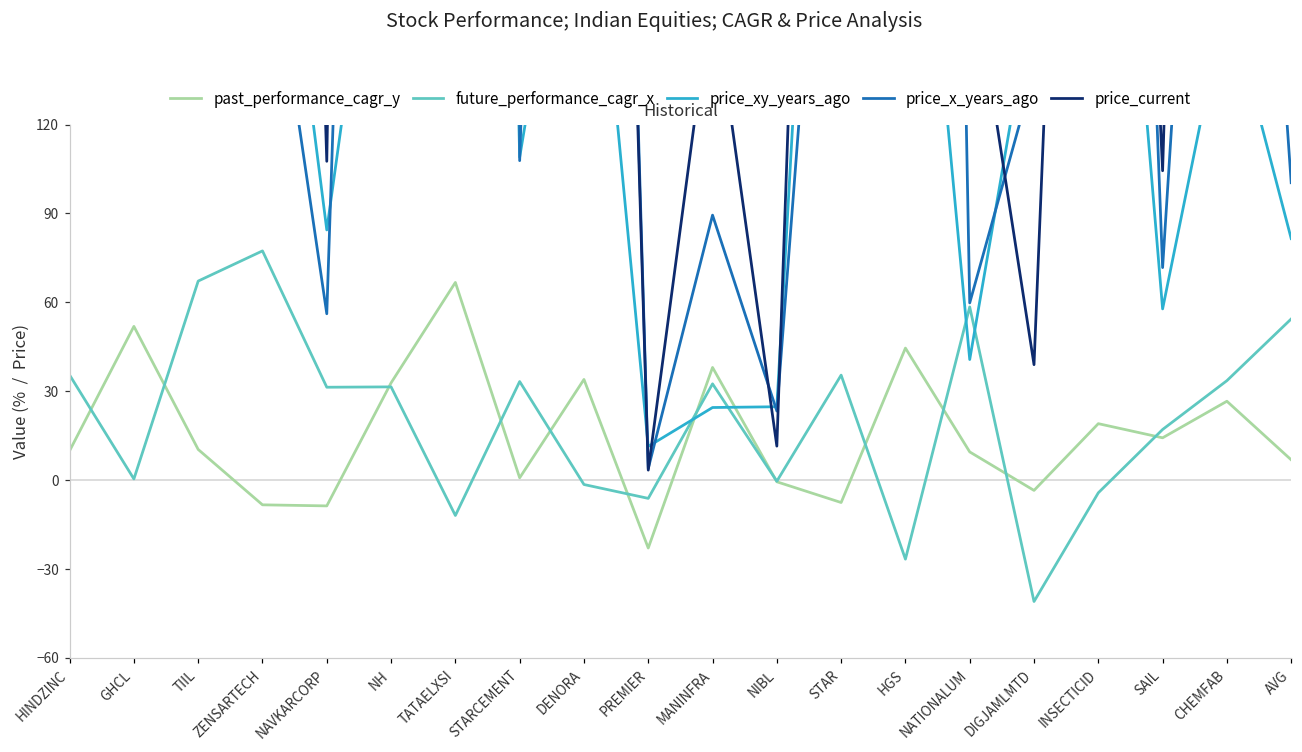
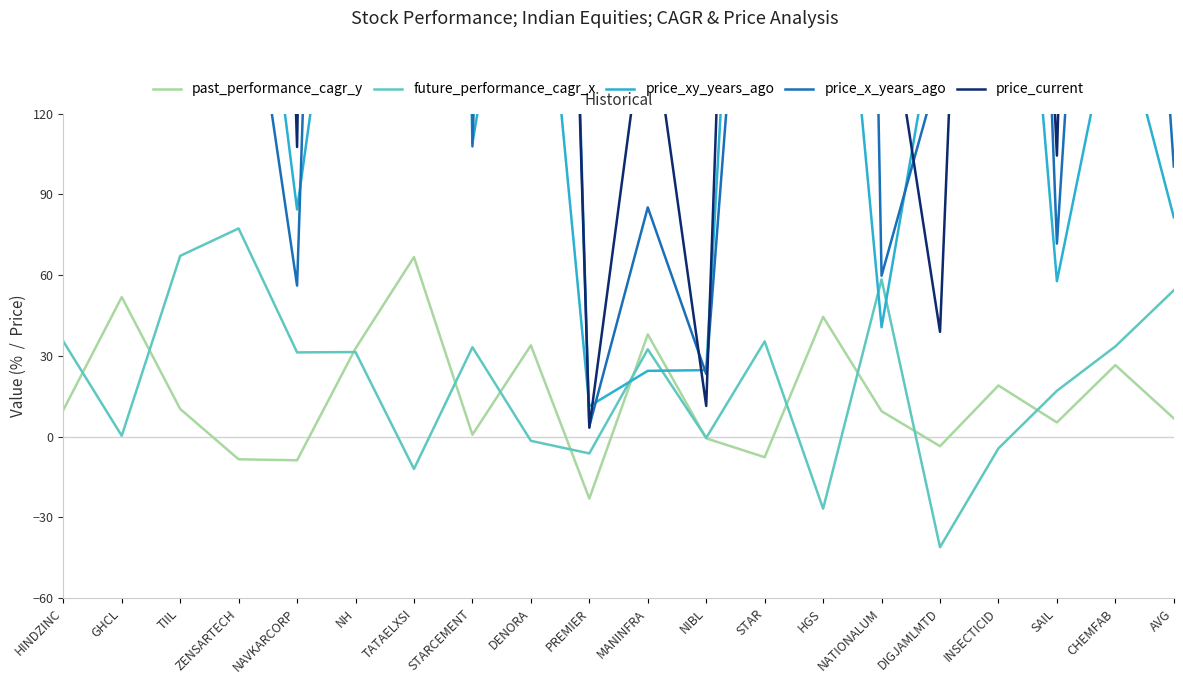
  {
    "past_performance_cagr_y": {
      "HINDZINC": 10,
      "GHCL": 52,
      "TIIL": 10,
      "ZENSARTECH": -8,
      "NAVKARCORP": -9,
      "NH": 33,
      "TATAELXSI": 67,
      "STARCEMENT": 1,
      "DENORA": 34,
      "PREMIER": -23,
      "MANINFRA": 38,
      "STAR": -8,
      "HGS": 45,
      "NATIONALUM": 9,
      "DIGJAMLMTD": -4,
      "INSECTICID": 19,
-     "SAIL": 14,
+     "SAIL": 5,
      "CHEMFAB": 27,
      "AVG": 7
    },
    "price_x_years_ago": {
      "NAVKARCORP": 56,
      "STARCEMENT": 108,
-     "MANINFRA": 89,
+     "MANINFRA": 85,
      "NIBL": 23,
      "NATIONALUM": 60,
      "SAIL": 72,
      "AVG": 100
    },
    "price_current": {
      "NAVKARCORP": 108,
      "NIBL": 11,
      "DIGJAMLMTD": 39,
      "SAIL": 104
    }
  }
